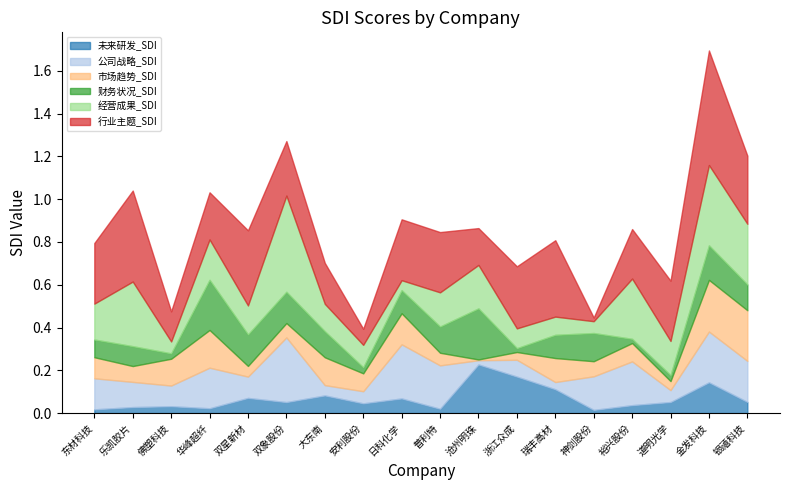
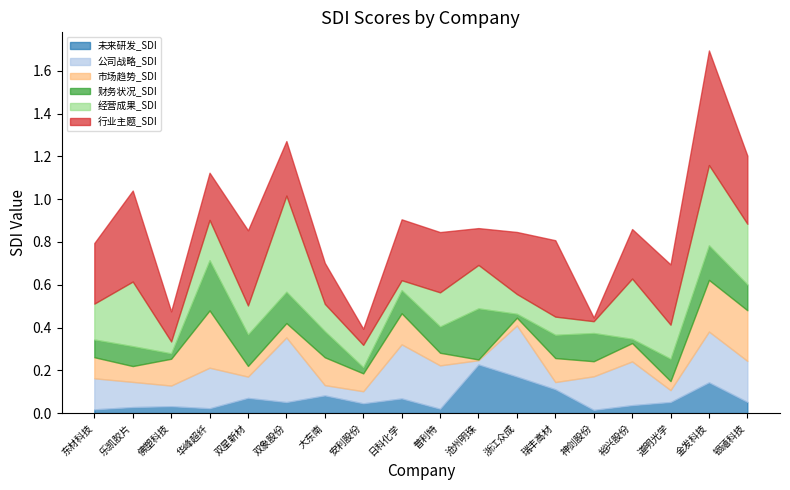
  {
    "未来研发_SDI": {
      "东材科技": 0.02,
      "乐凯胶片": 0.03,
      "佛塑科技": 0.03,
      "华峰超纤": 0.02,
      "双星新材": 0.07,
      "双象股份": 0.05,
      "大东南": 0.08,
      "安利股份": 0.05,
      "日科化学": 0.07,
      "普利特": 0.02,
      "沧州明珠": 0.23,
      "浙江众成": 0.17,
      "瑞丰高材": 0.11,
      "神剑股份": 0.01,
      "裕兴股份": 0.04,
      "道明光学": 0.05,
      "金发科技": 0.14,
      "银禧科技": 0.05
    },
    "公司战略_SDI": {
      "东材科技": 0.15,
      "乐凯胶片": 0.12,
      "佛塑科技": 0.10,
      "华峰超纤": 0.19,
      "双星新材": 0.10,
      "双象股份": 0.30,
      "大东南": 0.05,
      "安利股份": 0.06,
      "日科化学": 0.25,
      "普利特": 0.20,
-     "浙江众成": 0.08,
+     "浙江众成": 0.24,
      "瑞丰高材": 0.03,
      "神剑股份": 0.16,
      "裕兴股份": 0.20,
      "道明光学": 0.06,
      "金发科技": 0.24,
      "银禧科技": 0.19
    },
    "市场趋势_SDI": {
      "东材科技": 0.10,
      "乐凯胶片": 0.07,
      "佛塑科技": 0.13,
-     "华峰超纤": 0.18,
+     "华峰超纤": 0.27,
      "双星新材": 0.05,
      "双象股份": 0.07,
      "大东南": 0.13,
      "安利股份": 0.08,
      "日科化学": 0.15,
      "普利特": 0.06,
      "浙江众成": 0.04,
      "瑞丰高材": 0.11,
      "神剑股份": 0.07,
      "裕兴股份": 0.09,
      "道明光学": 0.04,
      "金发科技": 0.24,
      "银禧科技": 0.24
    },
    "财务状况_SDI": {
      "东材科技": 0.08,
      "乐凯胶片": 0.09,
      "佛塑科技": 0.03,
      "华峰超纤": 0.23,
      "双星新材": 0.15,
      "双象股份": 0.15,
      "大东南": 0.12,
      "安利股份": 0.03,
      "日科化学": 0.11,
      "普利特": 0.12,
      "沧州明珠": 0.24,
      "浙江众成": 0.02,
      "瑞丰高材": 0.11,
      "神剑股份": 0.13,
      "裕兴股份": 0.02,
-     "道明光学": 0.03,
+     "道明光学": 0.10,
      "金发科技": 0.16,
      "银禧科技": 0.12
    },
    "经营成果_SDI": {
      "东材科技": 0.17,
      "乐凯胶片": 0.30,
      "佛塑科技": 0.06,
      "华峰超纤": 0.19,
      "双星新材": 0.14,
      "双象股份": 0.45,
      "大东南": 0.13,
      "安利股份": 0.10,
      "日科化学": 0.05,
      "普利特": 0.16,
      "沧州明珠": 0.20,
      "浙江众成": 0.09,
      "瑞丰高材": 0.09,
      "神剑股份": 0.06,
      "裕兴股份": 0.28,
      "道明光学": 0.16,
      "金发科技": 0.38,
      "银禧科技": 0.28
    },
    "行业主题_SDI": {
      "东材科技": 0.28,
      "乐凯胶片": 0.43,
      "佛塑科技": 0.14,
      "华峰超纤": 0.22,
      "双星新材": 0.35,
      "双象股份": 0.25,
      "大东南": 0.19,
      "安利股份": 0.08,
      "日科化学": 0.28,
      "普利特": 0.28,
      "沧州明珠": 0.17,
      "浙江众成": 0.29,
      "瑞丰高材": 0.36,
      "神剑股份": 0.02,
      "裕兴股份": 0.23,
      "道明光学": 0.28,
      "金发科技": 0.54,
      "银禧科技": 0.32
    }
  }
